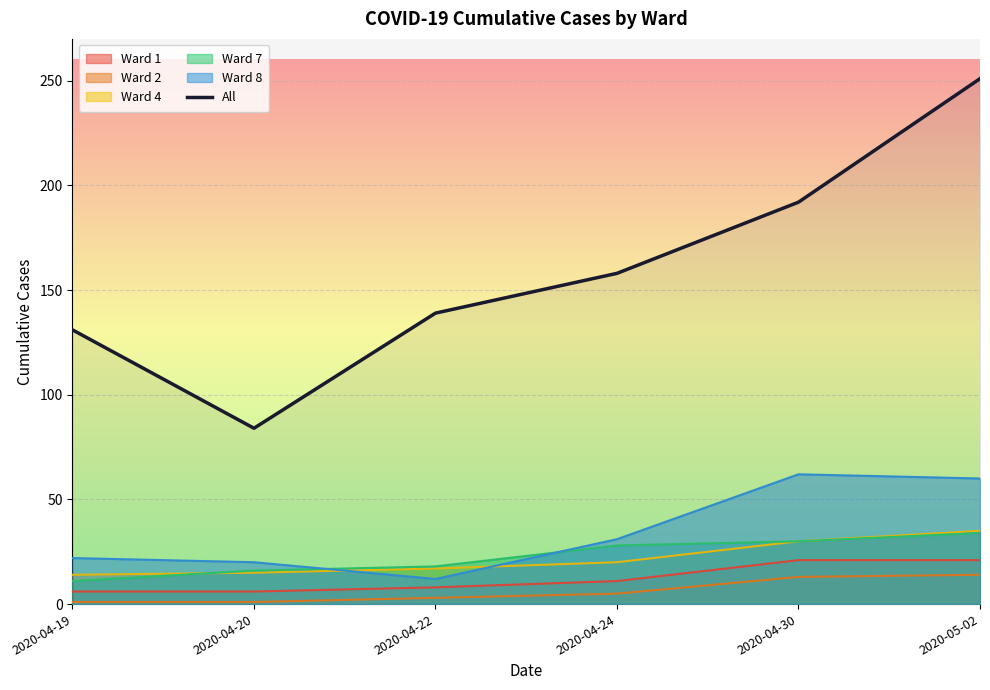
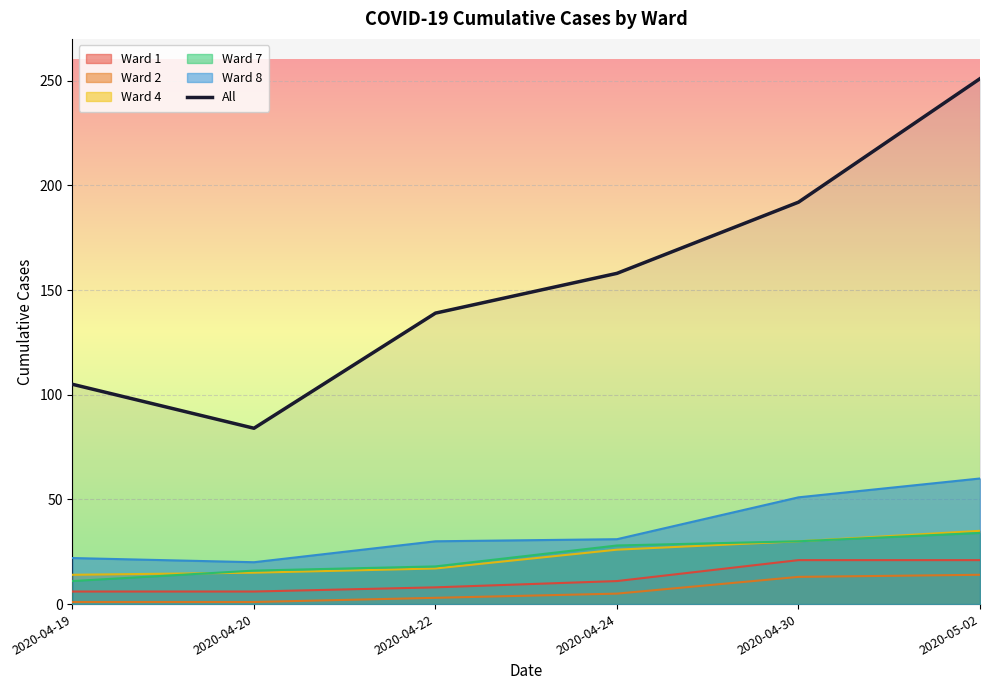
  {
    "Ward 4": {
      "2020-04-19": 14,
-     "2020-04-24": 20
+     "2020-04-24": 26
    },
    "Ward 7": {
      "2020-04-19": 11,
      "2020-04-24": 28
    },
    "Ward 8": {
      "2020-04-19": 22,
      "2020-04-20": 20,
-     "2020-04-22": 12,
+     "2020-04-22": 30,
      "2020-04-24": 31,
-     "2020-04-30": 62,
+     "2020-04-30": 51,
      "2020-05-02": 60
    },
    "All": {
-     "2020-04-19": 131,
+     "2020-04-19": 105,
      "2020-04-20": 84,
      "2020-04-22": 139,
      "2020-04-24": 158,
      "2020-04-30": 192,
      "2020-05-02": 251
    }
  }
